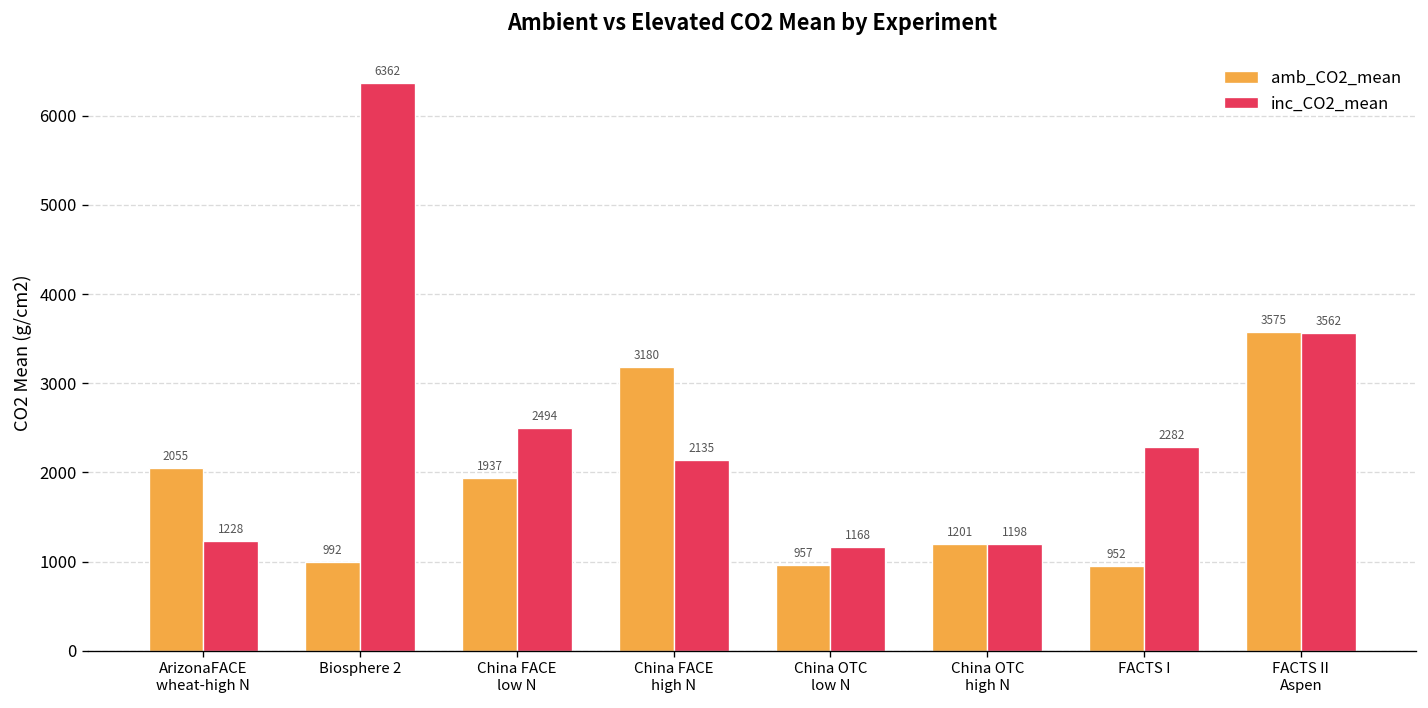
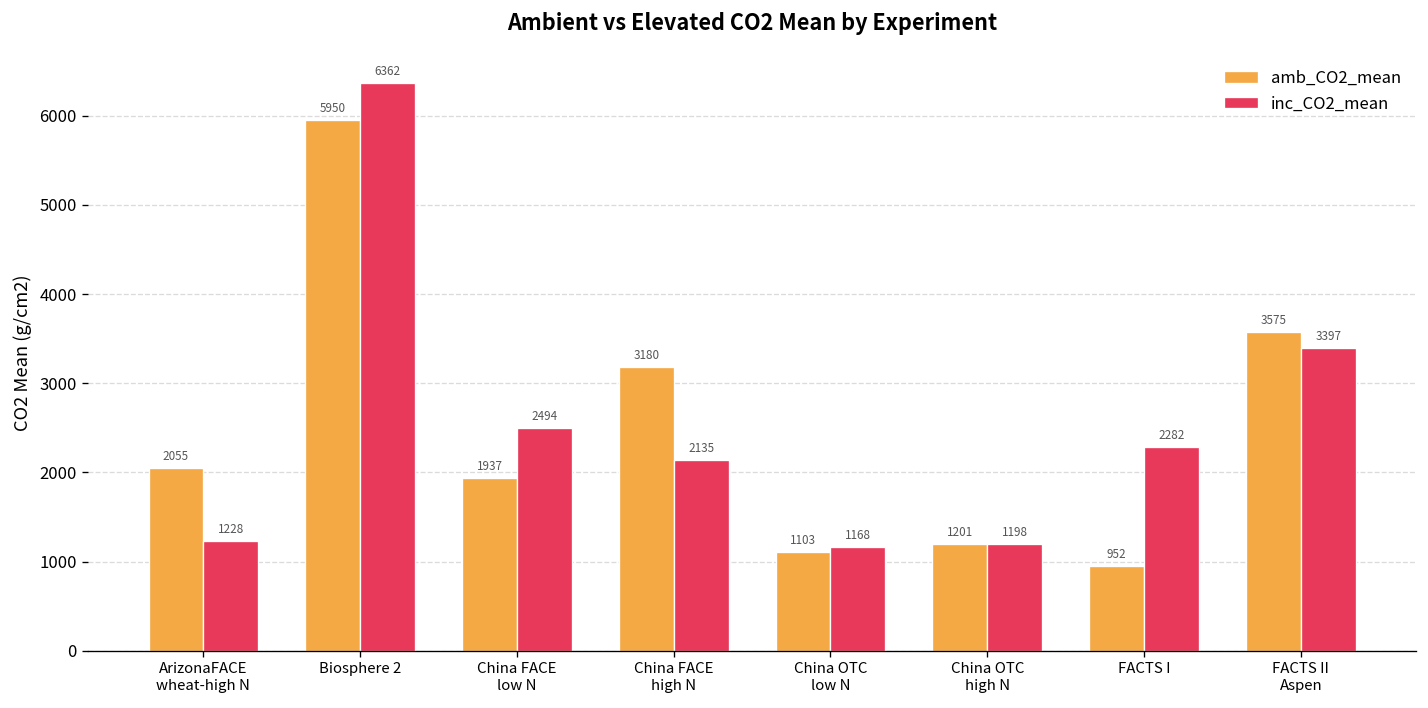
  {
    "amb_CO2_mean": {
      "ArizonaFACE wheat-high N": 2055,
-     "Biosphere 2": 992,
+     "Biosphere 2": 5950,
      "China FACE low N": 1937,
      "China FACE high N": 3180,
-     "China OTC low N": 957,
+     "China OTC low N": 1103,
      "China OTC high N": 1201,
      "FACTS I": 952,
      "FACTS II Aspen": 3575
    },
    "inc_CO2_mean": {
      "ArizonaFACE wheat-high N": 1228,
      "Biosphere 2": 6362,
      "China FACE low N": 2494,
      "China FACE high N": 2135,
      "China OTC low N": 1168,
      "China OTC high N": 1198,
      "FACTS I": 2282,
-     "FACTS II Aspen": 3562
+     "FACTS II Aspen": 3397
    }
  }
